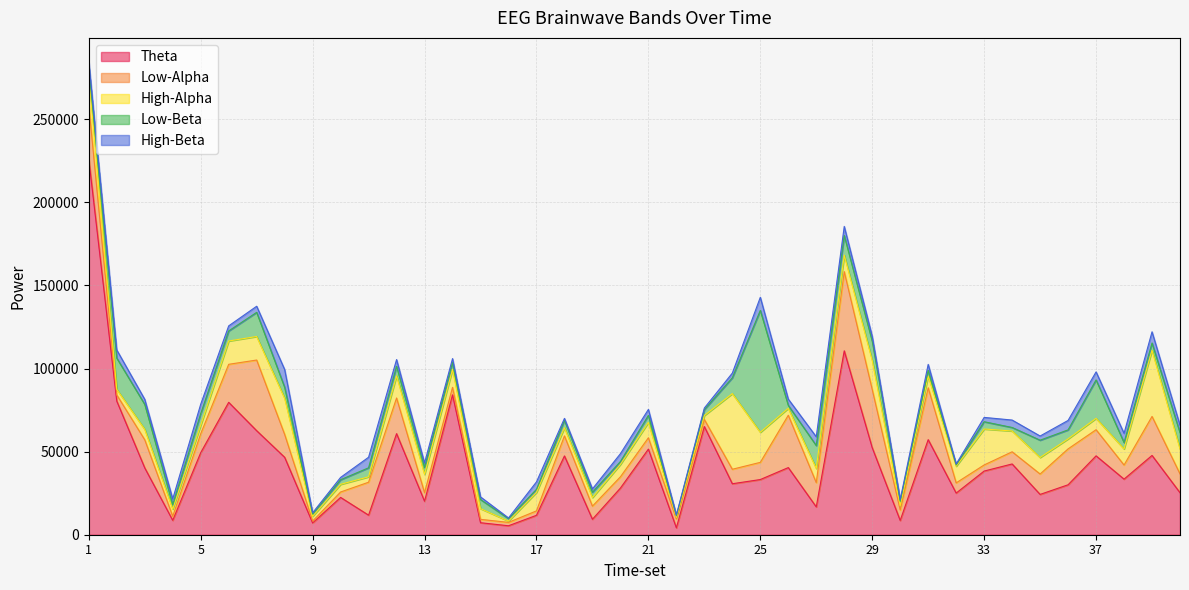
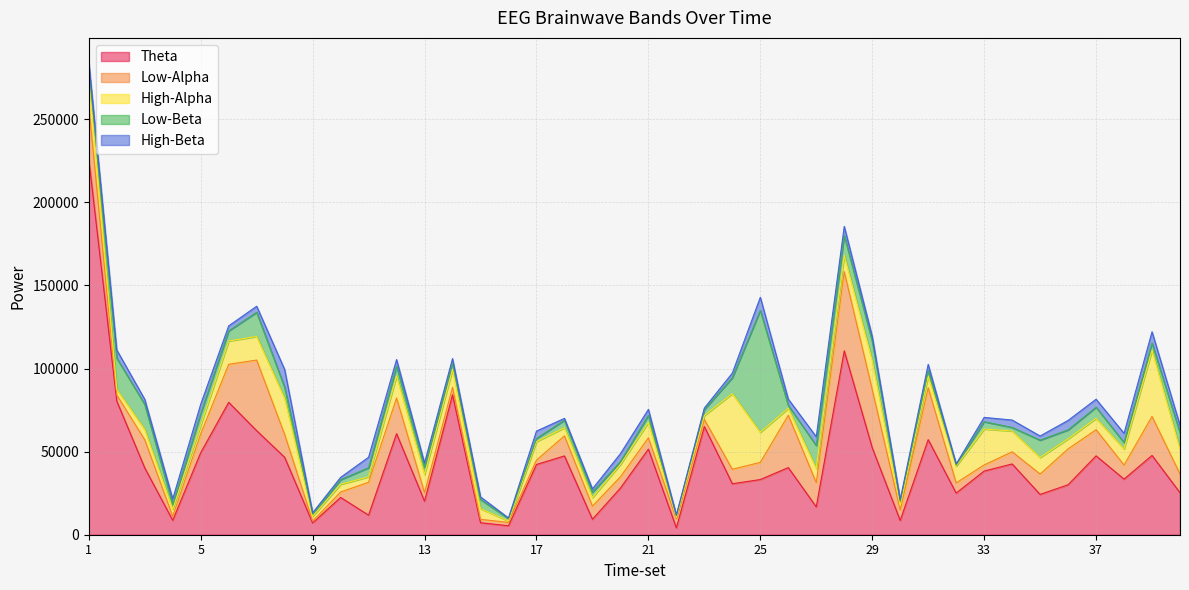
  {
    "Theta": {
      "1": 226000,
      "5": 49000,
      "13": 20000,
-     "17": 12000,
+     "17": 42000,
      "21": 52000,
      "25": 33000,
      "29": 52000,
      "33": 38000,
      "37": 47000
    },
    "Low-Alpha": {
      "1": 32000,
      "5": 11000,
      "13": 5000,
      "17": 3000,
      "21": 7000,
      "25": 10000,
      "29": 35000,
      "33": 4000,
      "37": 16000
    },
    "High-Alpha": {
      "1": 18000,
      "5": 5000,
      "13": 11000,
      "17": 11000,
      "21": 9000,
      "25": 18000,
      "29": 17000,
      "33": 22000,
      "37": 7000
    },
    "Low-Beta": {
      "1": 5000,
      "5": 7000,
      "13": 4000,
      "17": 2000,
      "21": 4000,
      "25": 73000,
      "29": 12000,
      "33": 4000,
-     "37": 23000
+     "37": 7000
    },
    "High-Beta": {
      "1": 3000,
      "5": 6000,
      "13": 3000,
      "17": 4000,
      "21": 4000,
      "25": 8000,
      "29": 3000,
      "33": 3000,
      "37": 5000
    }
  }
